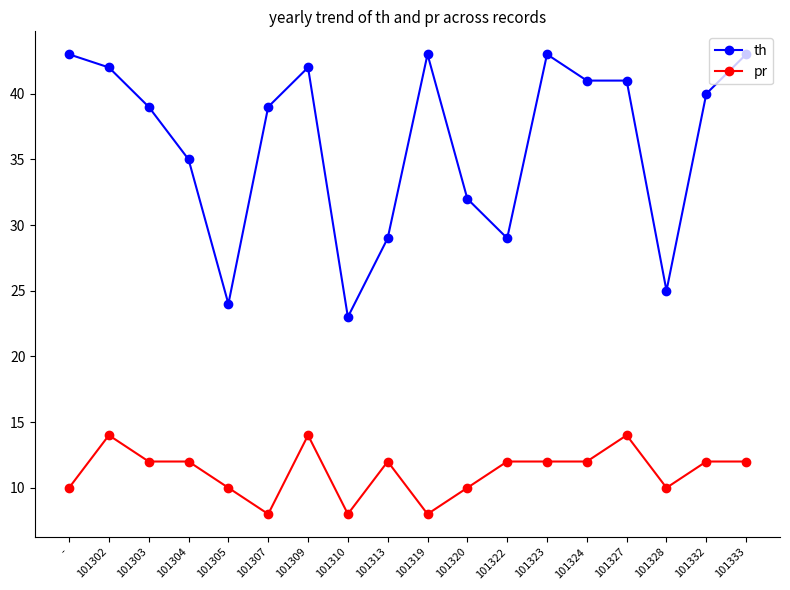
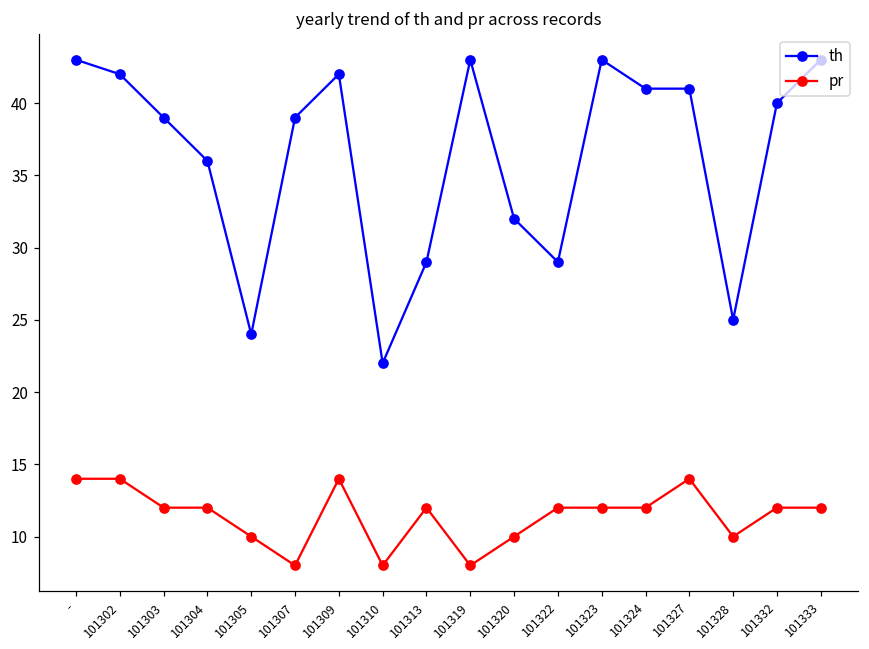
  {
    "th": {
      "-": 43,
      "101302": 42,
      "101303": 39,
-     "101304": 35,
+     "101304": 36,
      "101305": 24,
      "101307": 39,
      "101309": 42,
-     "101310": 23,
+     "101310": 22,
      "101313": 29,
      "101319": 43,
      "101320": 32,
      "101322": 29,
      "101323": 43,
      "101324": 41,
      "101327": 41,
      "101328": 25,
      "101332": 40
    },
    "pr": {
-     "-": 10,
+     "-": 14,
      "101302": 14,
      "101303": 12,
      "101304": 12,
      "101305": 10,
      "101307": 8,
      "101309": 14,
      "101310": 8,
      "101313": 12,
      "101319": 8,
      "101320": 10,
      "101322": 12,
      "101323": 12,
      "101324": 12,
      "101327": 14,
      "101328": 10,
      "101332": 12,
      "101333": 12
    }
  }
